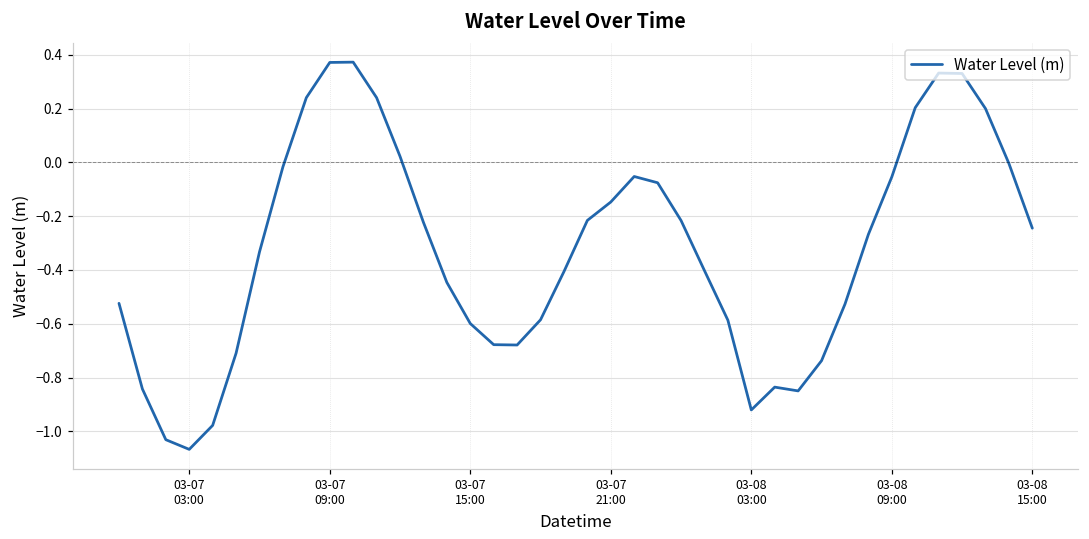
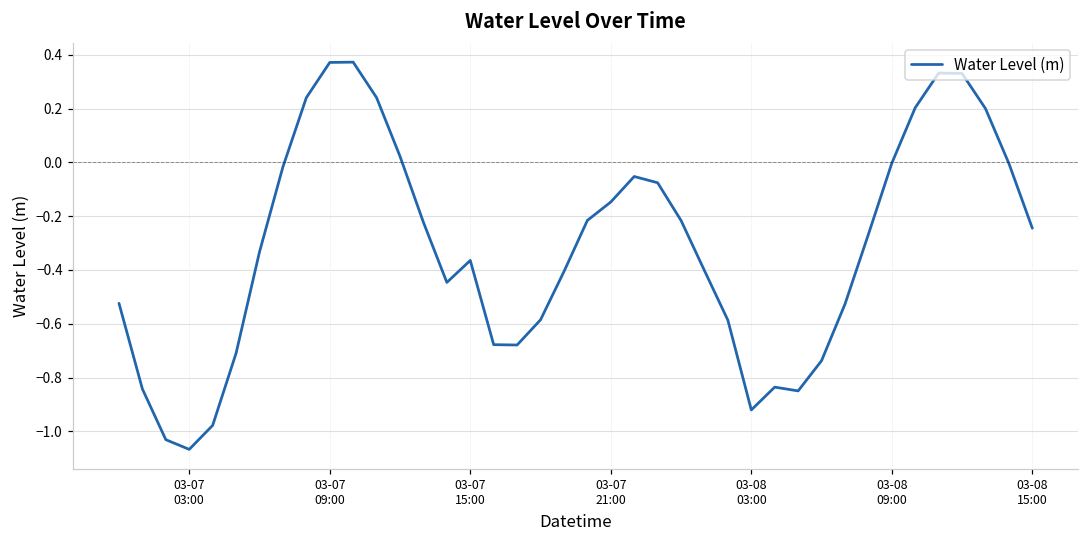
  {
    "03-07 03:00": -1.07,
    "03-07 09:00": 0.37,
-   "03-07 15:00": -0.60,
+   "03-07 15:00": -0.36,
    "03-07 21:00": -0.15,
    "03-08 03:00": -0.92,
-   "03-08 09:00": -0.05,
+   "03-08 09:00": 0.00,
    "03-08 15:00": -0.24
  }
